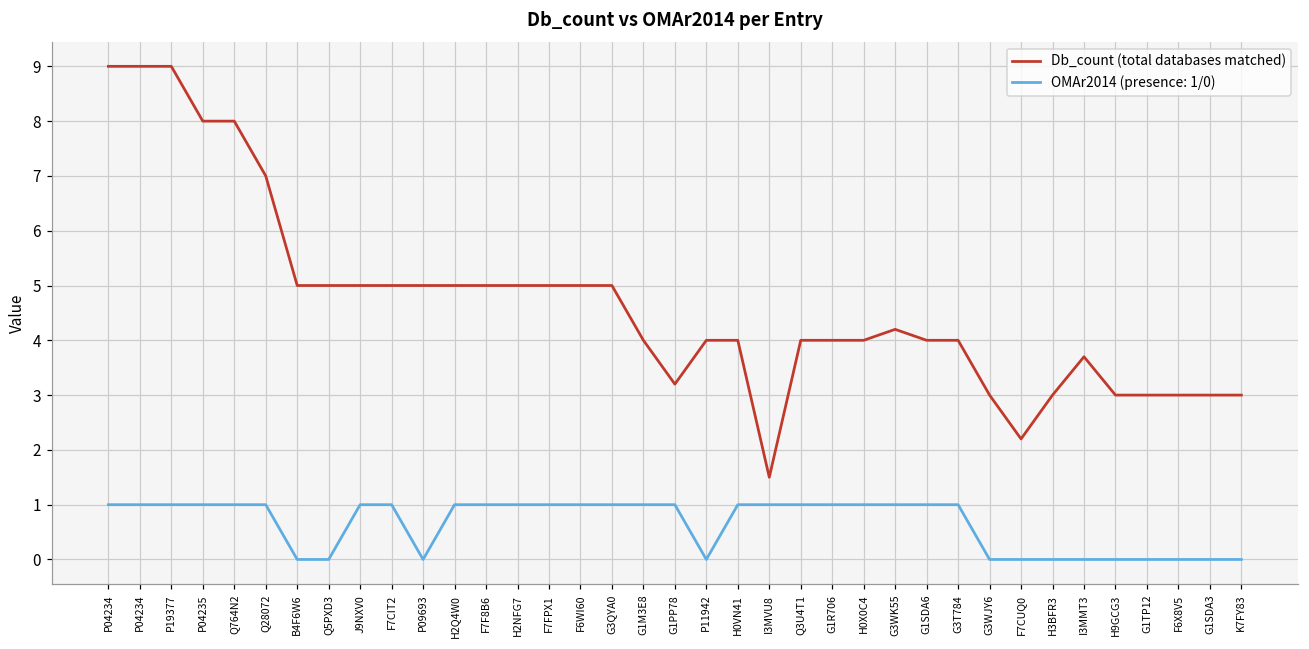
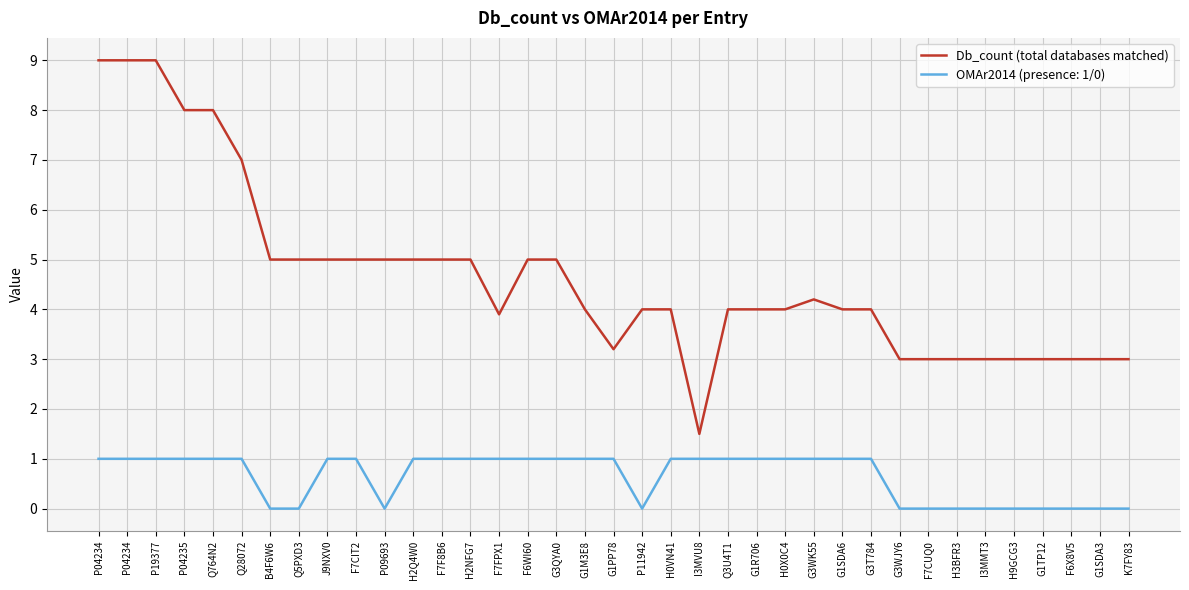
  {
    "Db_count (total databases matched)": {
      "P19377": 9.0,
      "P04235": 8.0,
      "Q764N2": 8.0,
      "Q28072": 7.0,
      "B4F6W6": 5.0,
      "Q5PXD3": 5.0,
      "J9NXV0": 5.0,
      "F7CIT2": 5.0,
      "P09693": 5.0,
      "H2Q4W0": 5.0,
      "F7F8B6": 5.0,
      "H2NFG7": 5.0,
-     "F7FPX1": 5.0,
+     "F7FPX1": 3.9,
      "F6WI60": 5.0,
      "G3QYA0": 5.0,
      "G1M3E8": 4.0,
      "G1PP78": 3.2,
      "P11942": 4.0,
      "H0VN41": 4.0,
      "I3MVU8": 1.5,
      "Q3U4T1": 4.0,
      "G1R706": 4.0,
      "H0X0C4": 4.0,
      "G3WK55": 4.2,
      "G1SDA6": 4.0,
      "G3T784": 4.0,
      "G3WJY6": 3.0,
-     "F7CUQ0": 2.2,
+     "F7CUQ0": 3.0,
      "H3BFR3": 3.0,
-     "I3MMT3": 3.7,
+     "I3MMT3": 3.0,
      "H9GCG3": 3.0,
      "G1TP12": 3.0,
      "F6X8V5": 3.0,
      "G1SDA3": 3.0,
      "K7FY83": 3.0
    },
    "OMAr2014 (presence: 1/0)": {
      "P19377": 1.0,
      "P04235": 1.0,
      "Q764N2": 1.0,
      "Q28072": 1.0,
      "B4F6W6": 0.0,
      "Q5PXD3": 0.0,
      "J9NXV0": 1.0,
      "F7CIT2": 1.0,
      "P09693": 0.0,
      "H2Q4W0": 1.0,
      "F7F8B6": 1.0,
      "H2NFG7": 1.0,
      "F7FPX1": 1.0,
      "F6WI60": 1.0,
      "G3QYA0": 1.0,
      "G1M3E8": 1.0,
      "G1PP78": 1.0,
      "P11942": 0.0,
      "H0VN41": 1.0,
      "I3MVU8": 1.0,
      "Q3U4T1": 1.0,
      "G1R706": 1.0,
      "H0X0C4": 1.0,
      "G3WK55": 1.0,
      "G1SDA6": 1.0,
      "G3T784": 1.0,
      "G3WJY6": 0.0,
      "F7CUQ0": 0.0,
      "H3BFR3": 0.0,
      "I3MMT3": 0.0,
      "H9GCG3": 0.0,
      "G1TP12": 0.0,
      "F6X8V5": 0.0,
      "G1SDA3": 0.0,
      "K7FY83": 0.0
    }
  }
